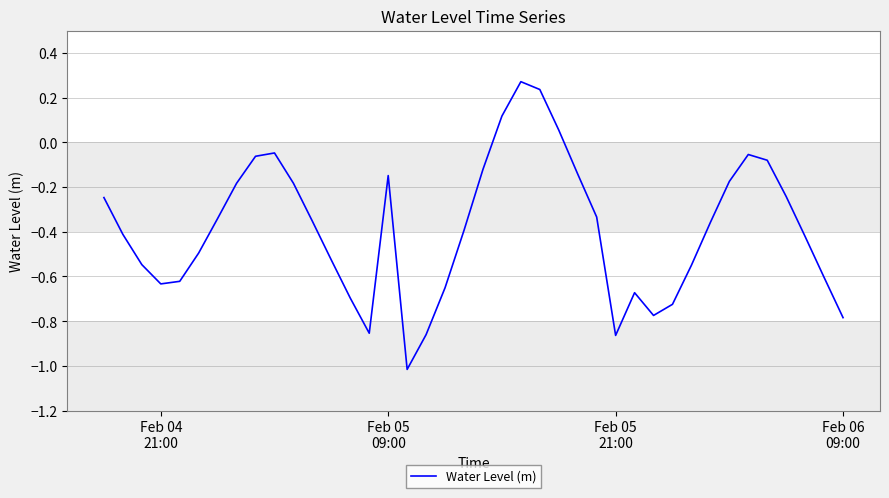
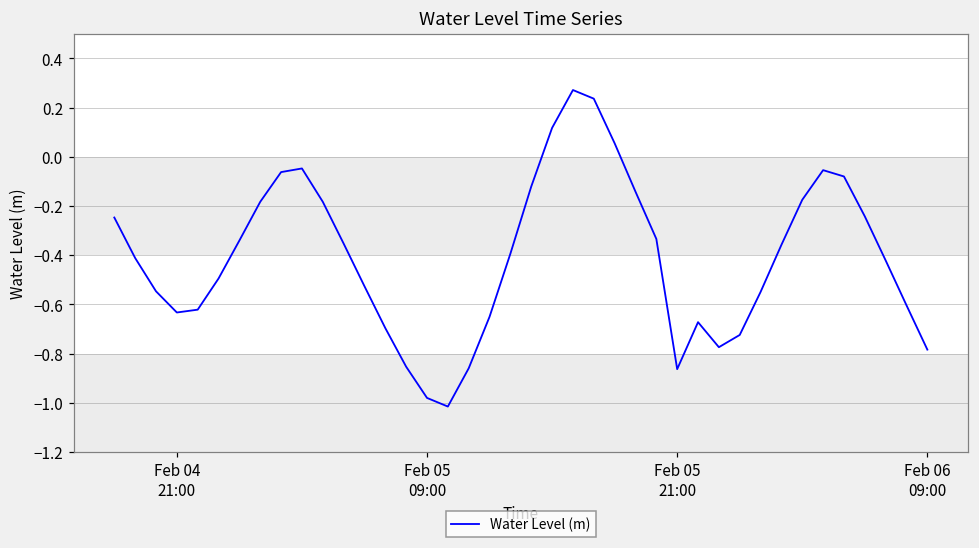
  {
    "Feb 04 21:00": -0.63,
-   "Feb 05 09:00": -0.15,
+   "Feb 05 09:00": -0.98,
    "Feb 05 21:00": -0.86,
    "Feb 06 09:00": -0.78
  }
